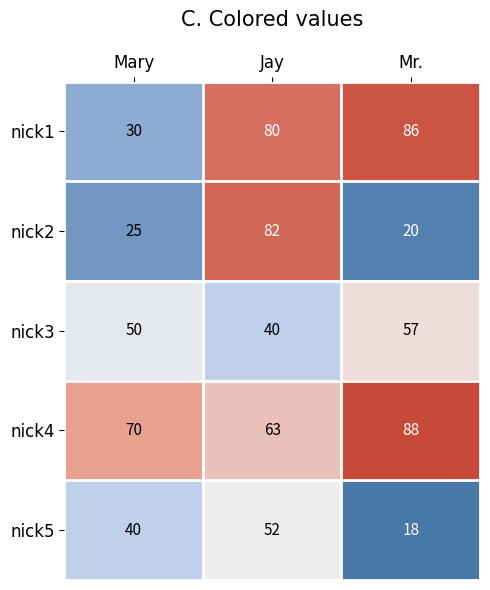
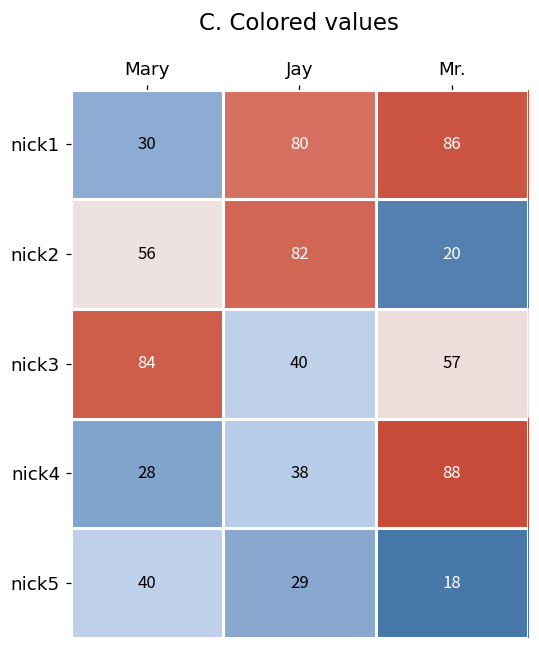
  {
    "nick1": {
      "Mary": 30,
      "Jay": 80,
      "Mr.": 86
    },
    "nick2": {
-     "Mary": 25,
+     "Mary": 56,
      "Jay": 82,
      "Mr.": 20
    },
    "nick3": {
-     "Mary": 50,
+     "Mary": 84,
      "Jay": 40,
      "Mr.": 57
    },
    "nick4": {
-     "Mary": 70,
-     "Jay": 63,
+     "Mary": 28,
+     "Jay": 38,
      "Mr.": 88
    },
    "nick5": {
      "Mary": 40,
-     "Jay": 52,
+     "Jay": 29,
      "Mr.": 18
    }
  }
